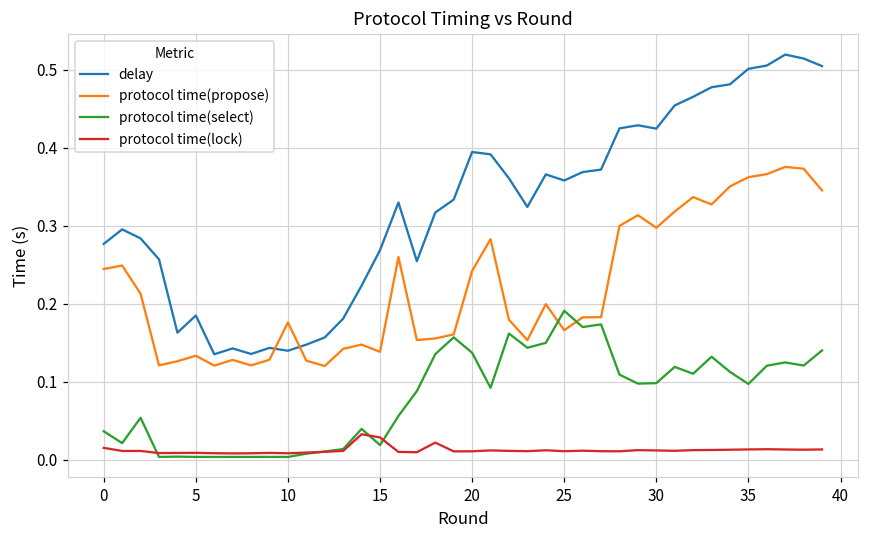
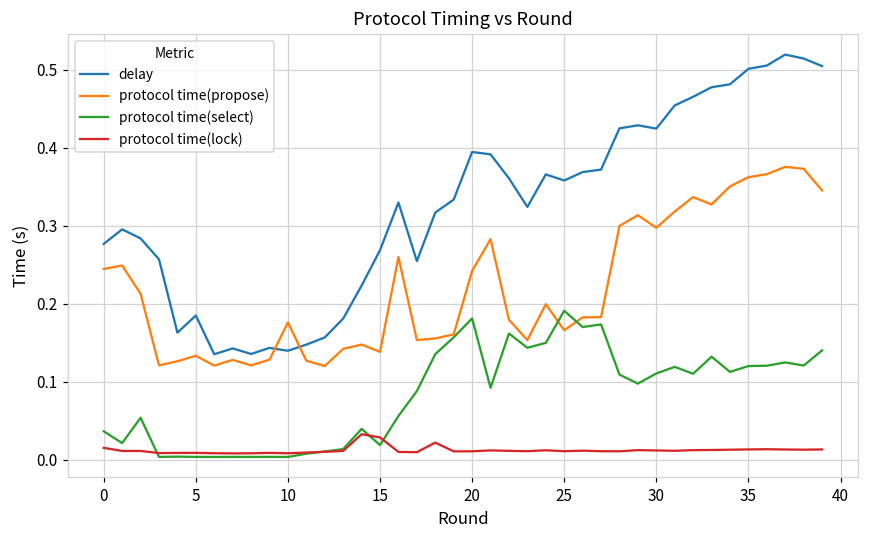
  {
    "delay": {
      "0": 0.28,
      "5": 0.18,
      "10": 0.14,
      "15": 0.27,
      "20": 0.39,
      "25": 0.36,
      "30": 0.42,
      "35": 0.50
    },
    "protocol time(propose)": {
      "0": 0.24,
      "5": 0.13,
      "10": 0.18,
      "15": 0.14,
      "20": 0.24,
      "25": 0.17,
      "30": 0.30,
      "35": 0.36
    },
    "protocol time(select)": {
      "0": 0.04,
      "5": 0.00,
      "10": 0.00,
      "15": 0.02,
-     "20": 0.14,
+     "20": 0.18,
      "25": 0.19,
-     "30": 0.10,
-     "35": 0.10
+     "30": 0.11,
+     "35": 0.12
    },
    "protocol time(lock)": {
      "0": 0.01,
      "5": 0.01,
      "10": 0.01,
      "15": 0.03,
      "20": 0.01,
      "25": 0.01,
      "30": 0.01,
      "35": 0.01
    }
  }
